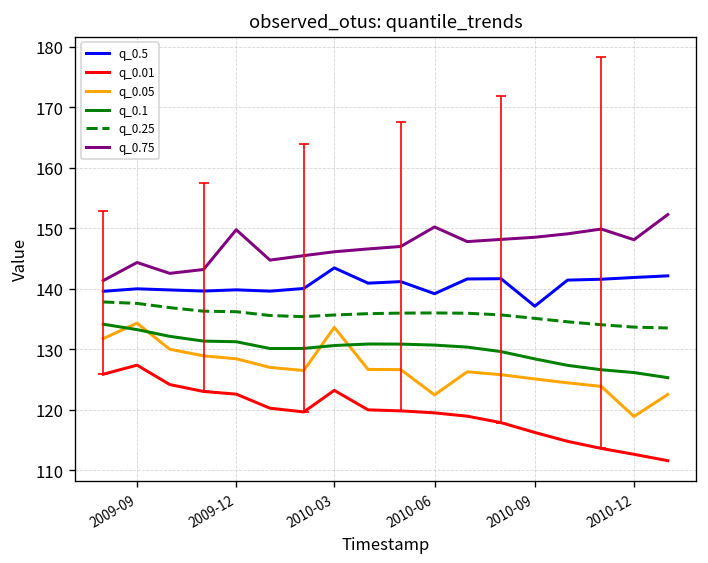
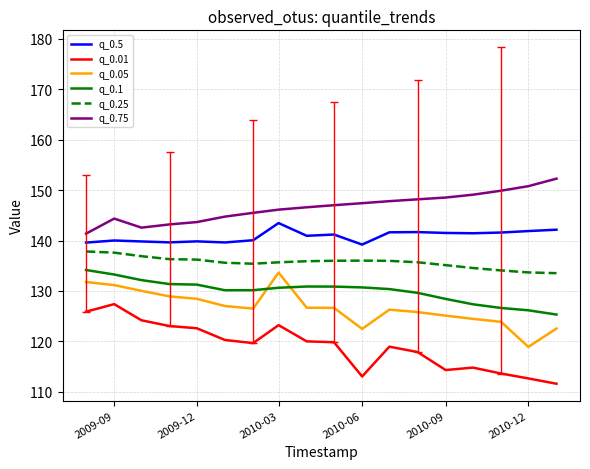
  {
    "q_0.5": {
      "2009-09": 140,
      "2009-12": 140,
      "2010-03": 143,
      "2010-06": 139,
-     "2010-09": 137,
+     "2010-09": 142,
      "2010-12": 142
    },
    "q_0.01": {
      "2009-09": 127,
      "2009-12": 123,
      "2010-03": 123,
-     "2010-06": 120,
-     "2010-09": 116,
+     "2010-06": 113,
+     "2010-09": 114,
      "2010-12": 113
    },
    "q_0.05": {
-     "2009-09": 134,
+     "2009-09": 131,
      "2009-12": 128,
      "2010-03": 134,
      "2010-06": 122,
      "2010-09": 125,
      "2010-12": 119
    },
    "q_0.75": {
      "2009-09": 144,
-     "2009-12": 150,
+     "2009-12": 144,
      "2010-03": 146,
-     "2010-06": 150,
+     "2010-06": 147,
      "2010-09": 149,
-     "2010-12": 148
+     "2010-12": 151
    }
  }
